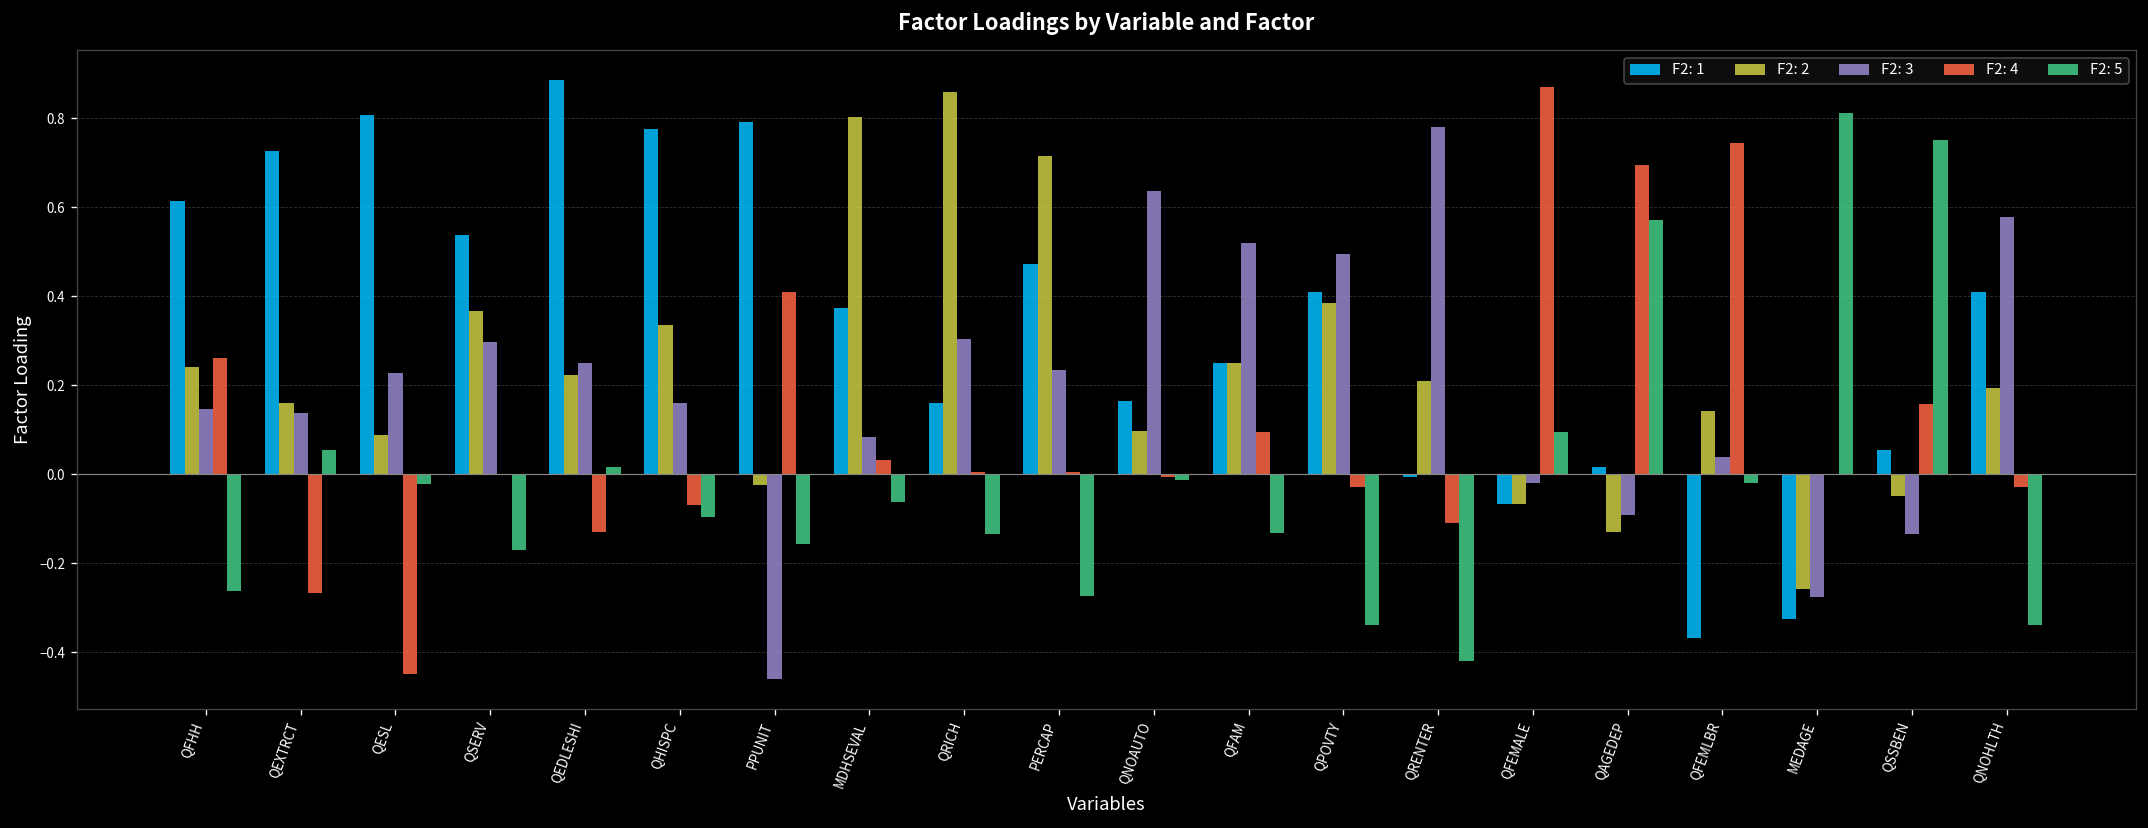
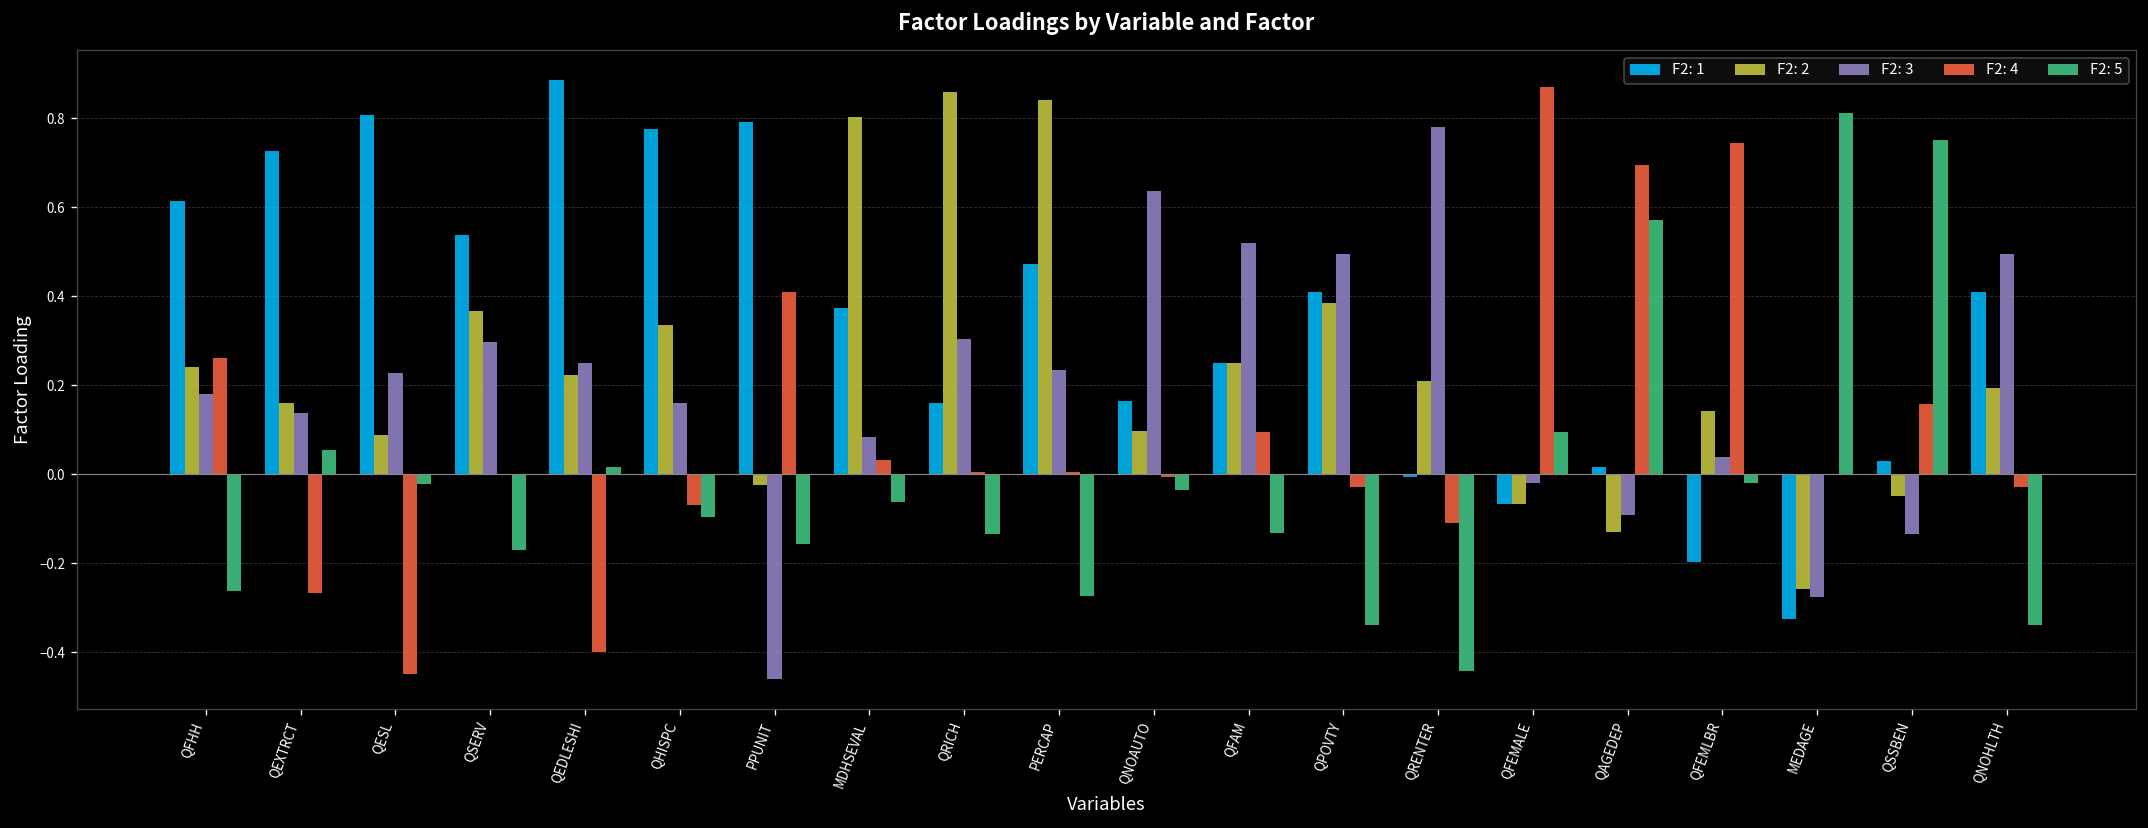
  {
    "F2: 1": {
      "QFHH": 0.61,
      "QEXTRCT": 0.73,
      "QESL": 0.81,
      "QSERV": 0.54,
      "QEDLESHI": 0.89,
      "QHISPC": 0.78,
      "PPUNIT": 0.79,
      "MDHSEVAL": 0.37,
      "QRICH": 0.16,
      "PERCAP": 0.47,
      "QNOAUTO": 0.16,
      "QFAM": 0.25,
      "QPOVTY": 0.41,
      "QRENTER": -0.01,
      "QFEMALE": -0.07,
      "QAGEDEP": 0.02,
-     "QFEMLBR": -0.37,
+     "QFEMLBR": -0.20,
      "MEDAGE": -0.32,
-     "QSSBEN": 0.05,
+     "QSSBEN": 0.03,
      "QNOHLTH": 0.41
    },
    "F2: 2": {
      "QFHH": 0.24,
      "QEXTRCT": 0.16,
      "QESL": 0.09,
      "QSERV": 0.37,
      "QEDLESHI": 0.22,
      "QHISPC": 0.34,
      "PPUNIT": -0.02,
      "MDHSEVAL": 0.80,
      "QRICH": 0.86,
-     "PERCAP": 0.71,
+     "PERCAP": 0.84,
      "QNOAUTO": 0.10,
      "QFAM": 0.25,
      "QPOVTY": 0.38,
      "QRENTER": 0.21,
      "QFEMALE": -0.07,
      "QAGEDEP": -0.13,
      "QFEMLBR": 0.14,
      "MEDAGE": -0.26,
      "QSSBEN": -0.05,
      "QNOHLTH": 0.19
    },
    "F2: 3": {
-     "QFHH": 0.15,
+     "QFHH": 0.18,
      "QEXTRCT": 0.14,
      "QESL": 0.23,
      "QSERV": 0.30,
      "QEDLESHI": 0.25,
      "QHISPC": 0.16,
      "PPUNIT": -0.46,
      "MDHSEVAL": 0.08,
      "QRICH": 0.30,
      "PERCAP": 0.23,
      "QNOAUTO": 0.64,
      "QFAM": 0.52,
      "QPOVTY": 0.49,
      "QRENTER": 0.78,
      "QFEMALE": -0.02,
      "QAGEDEP": -0.09,
      "QFEMLBR": 0.04,
      "MEDAGE": -0.27,
      "QSSBEN": -0.13,
-     "QNOHLTH": 0.58
+     "QNOHLTH": 0.49
    },
    "F2: 4": {
      "QFHH": 0.26,
      "QEXTRCT": -0.27,
      "QESL": -0.45,
-     "QEDLESHI": -0.13,
+     "QEDLESHI": -0.40,
      "QHISPC": -0.07,
      "PPUNIT": 0.41,
      "MDHSEVAL": 0.03,
      "QFAM": 0.10,
      "QPOVTY": -0.03,
      "QRENTER": -0.11,
      "QFEMALE": 0.87,
      "QAGEDEP": 0.69,
      "QFEMLBR": 0.74,
      "QSSBEN": 0.16,
      "QNOHLTH": -0.03
    },
    "F2: 5": {
      "QFHH": -0.26,
      "QEXTRCT": 0.05,
      "QESL": -0.02,
      "QSERV": -0.17,
      "QEDLESHI": 0.02,
      "QHISPC": -0.10,
      "PPUNIT": -0.16,
      "MDHSEVAL": -0.06,
      "QRICH": -0.13,
      "PERCAP": -0.27,
-     "QNOAUTO": -0.01,
+     "QNOAUTO": -0.04,
      "QFAM": -0.13,
      "QPOVTY": -0.34,
-     "QRENTER": -0.42,
+     "QRENTER": -0.44,
      "QFEMALE": 0.09,
      "QAGEDEP": 0.57,
      "QFEMLBR": -0.02,
      "MEDAGE": 0.81,
      "QSSBEN": 0.75,
      "QNOHLTH": -0.34
    }
  }
